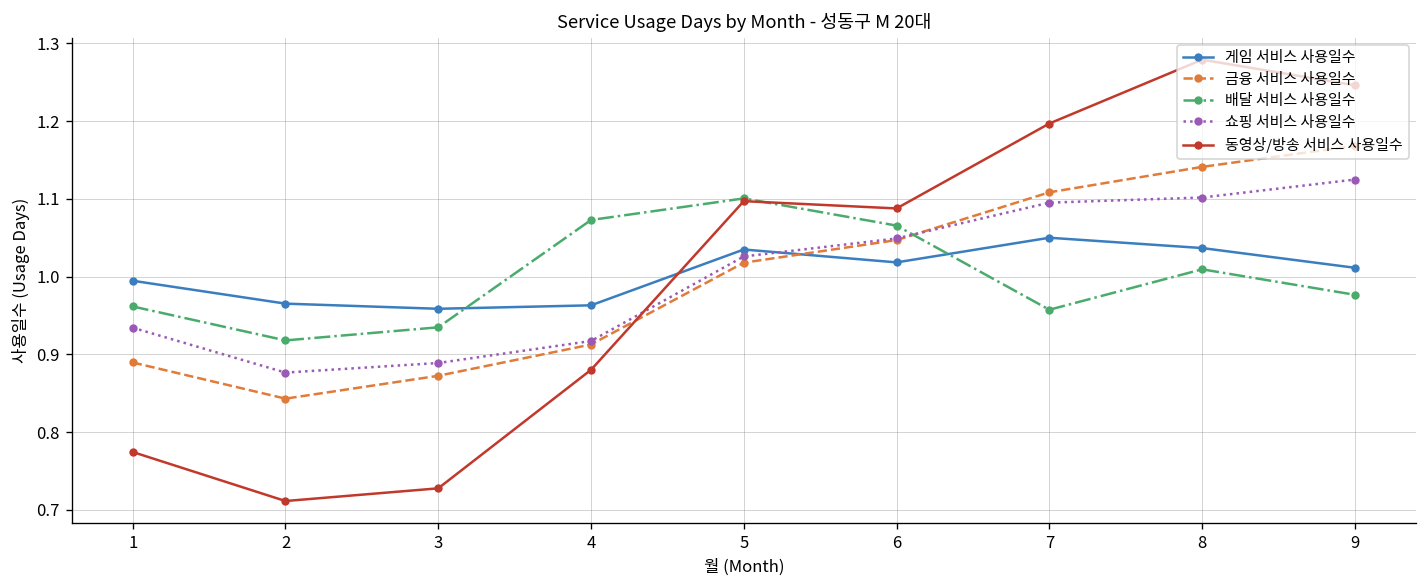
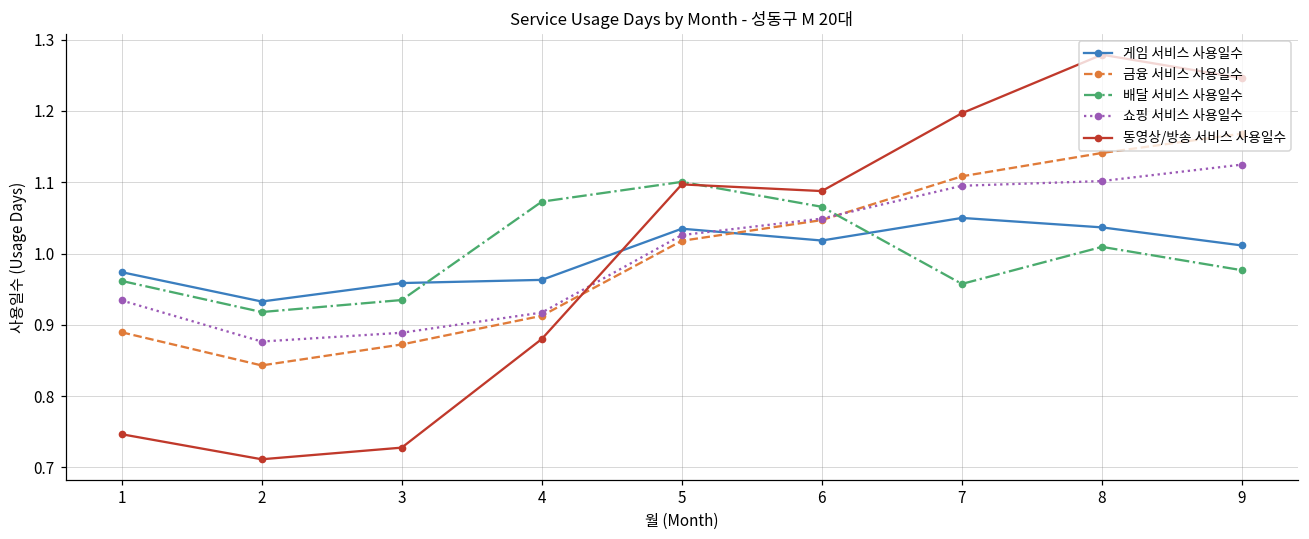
  {
    "게임 서비스 사용일수": {
-     "1": 0.99,
-     "2": 0.97,
+     "1": 0.97,
+     "2": 0.93,
      "3": 0.96,
      "4": 0.96,
      "5": 1.03,
      "6": 1.02,
      "7": 1.05,
      "8": 1.04,
      "9": 1.01
    },
    "금융 서비스 사용일수": {
      "1": 0.89,
      "2": 0.84,
      "3": 0.87,
      "4": 0.91,
      "5": 1.02,
      "7": 1.11,
      "8": 1.14
    },
    "배달 서비스 사용일수": {
      "1": 0.96,
      "2": 0.92,
      "3": 0.93,
      "4": 1.07,
      "6": 1.07,
      "7": 0.96,
      "8": 1.01,
      "9": 0.98
    },
    "쇼핑 서비스 사용일수": {
      "1": 0.93,
      "2": 0.88,
      "3": 0.89,
      "4": 0.92,
      "5": 1.03,
      "7": 1.10,
      "8": 1.10,
      "9": 1.12
    },
    "동영상/방송 서비스 사용일수": {
-     "1": 0.77,
+     "1": 0.75,
      "2": 0.71,
      "3": 0.73,
      "4": 0.88,
      "6": 1.09,
      "7": 1.20
    }
  }
